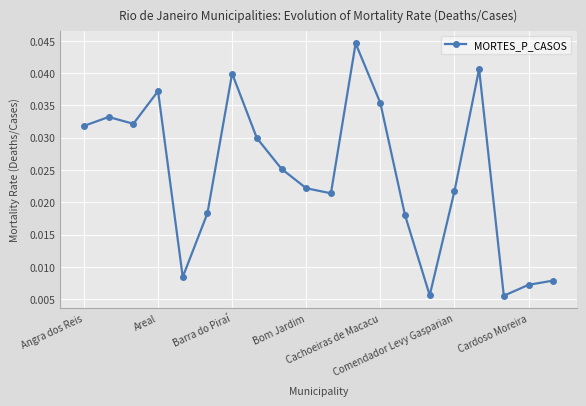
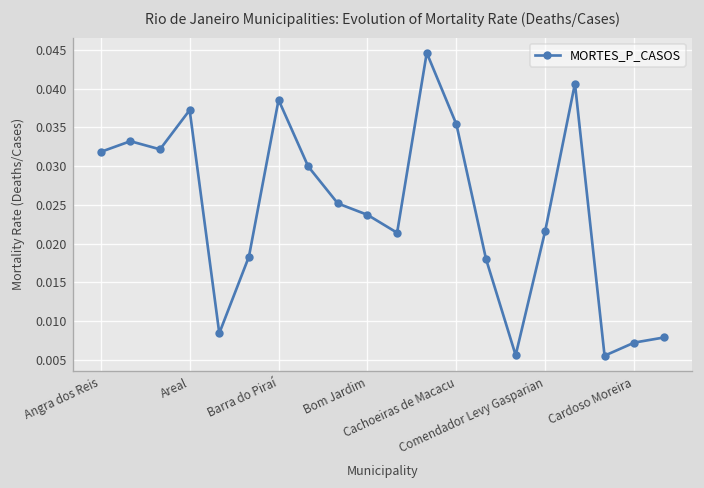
  {
    "Angra dos Reis": 0.032,
    "Areal": 0.037,
-   "Barra do Piraí": 0.040,
-   "Bom Jardim": 0.022,
+   "Barra do Piraí": 0.039,
+   "Bom Jardim": 0.024,
    "Cachoeiras de Macacu": 0.035,
    "Comendador Levy Gasparian": 0.022,
    "Cardoso Moreira": 0.007
  }
